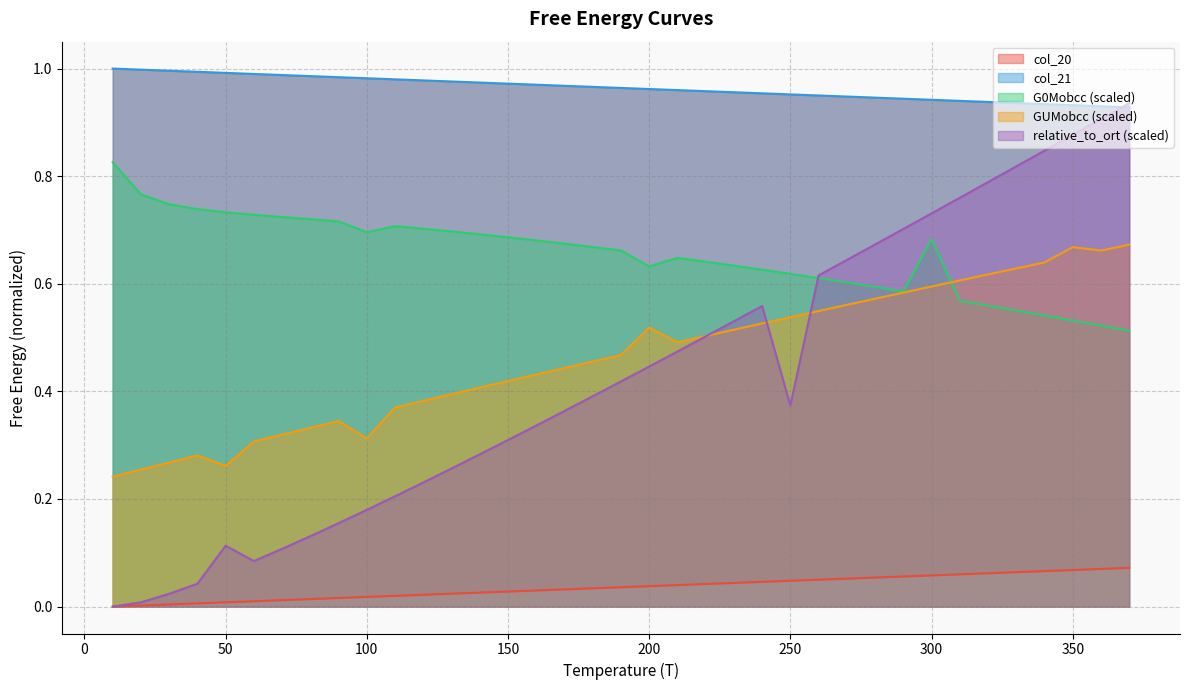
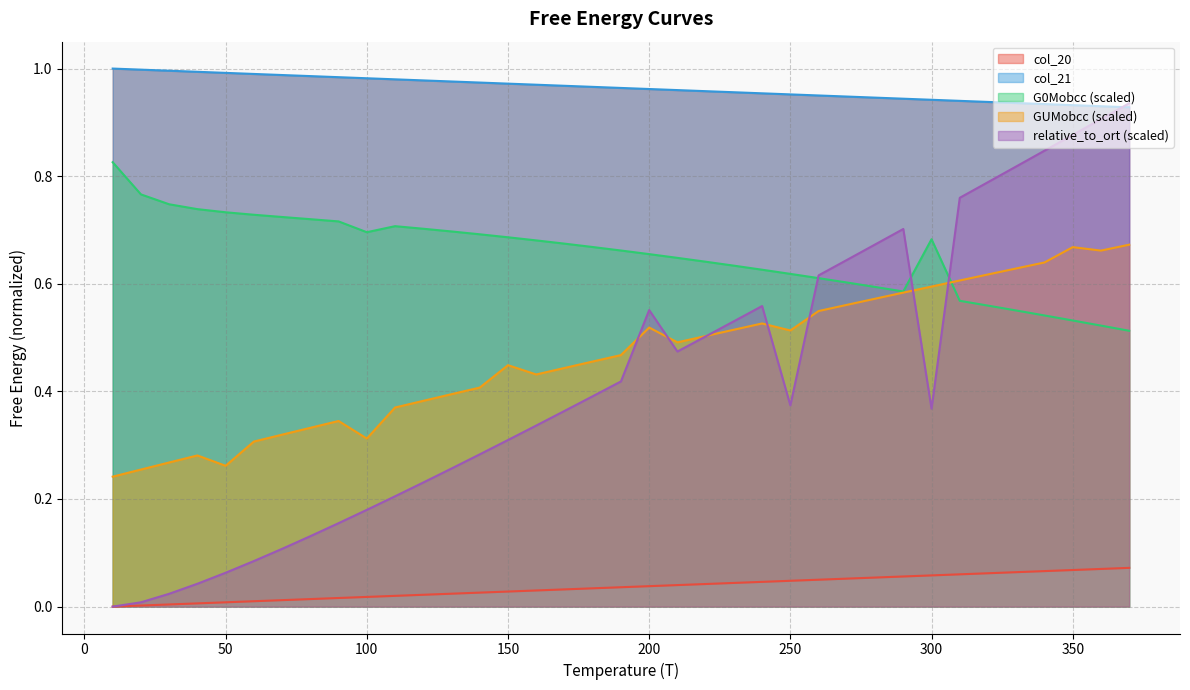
  {
    "col_21": {
      "50": 0.99,
      "100": 0.98,
      "150": 0.97,
      "200": 0.96,
      "250": 0.95,
      "300": 0.94
    },
    "G0Mobcc (scaled)": {
      "50": 0.73,
      "100": 0.70,
      "150": 0.69,
-     "200": 0.63,
+     "200": 0.66,
      "250": 0.62,
      "300": 0.68,
      "350": 0.53
    },
    "GUMobcc (scaled)": {
      "50": 0.26,
      "100": 0.31,
-     "150": 0.42,
+     "150": 0.45,
      "200": 0.52,
-     "250": 0.54,
+     "250": 0.51,
      "300": 0.59,
      "350": 0.67
    },
    "relative_to_ort (scaled)": {
-     "50": 0.11,
+     "50": 0.06,
      "100": 0.18,
      "150": 0.31,
-     "200": 0.45,
+     "200": 0.55,
      "250": 0.37,
-     "300": 0.73
+     "300": 0.37
    }
  }
